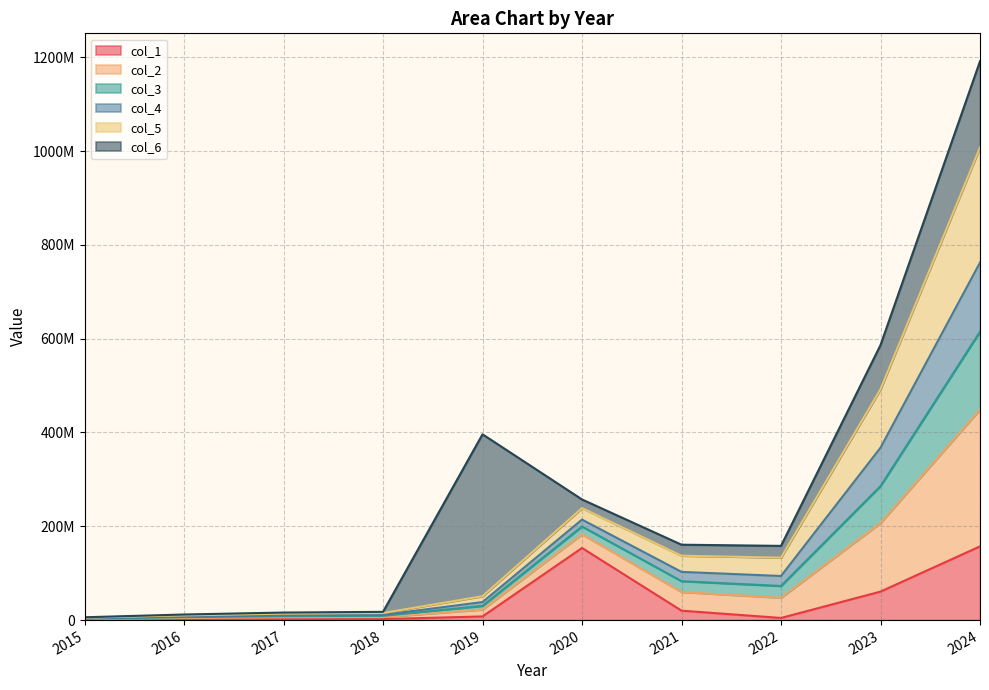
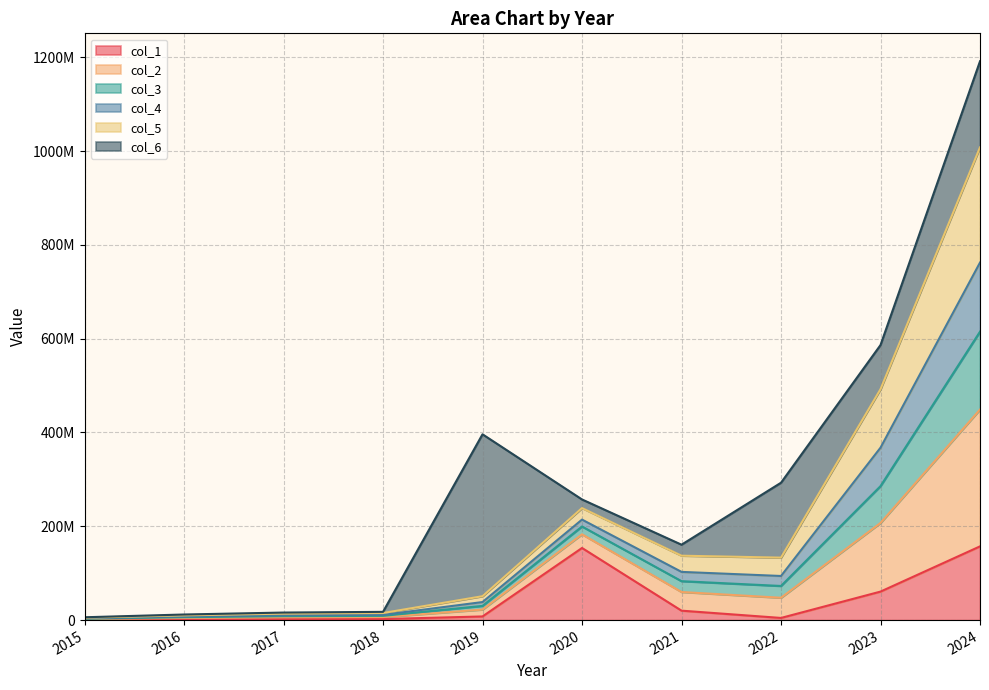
  {
    "col_1": {
      "2019": 10000000,
      "2020": 150000000,
      "2021": 20000000,
      "2022": 0,
      "2023": 60000000,
      "2024": 160000000
    },
    "col_6": {
      "2019": 350000000,
      "2020": 20000000,
      "2021": 20000000,
-     "2022": 30000000,
+     "2022": 160000000,
      "2023": 90000000,
      "2024": 180000000
    }
  }
